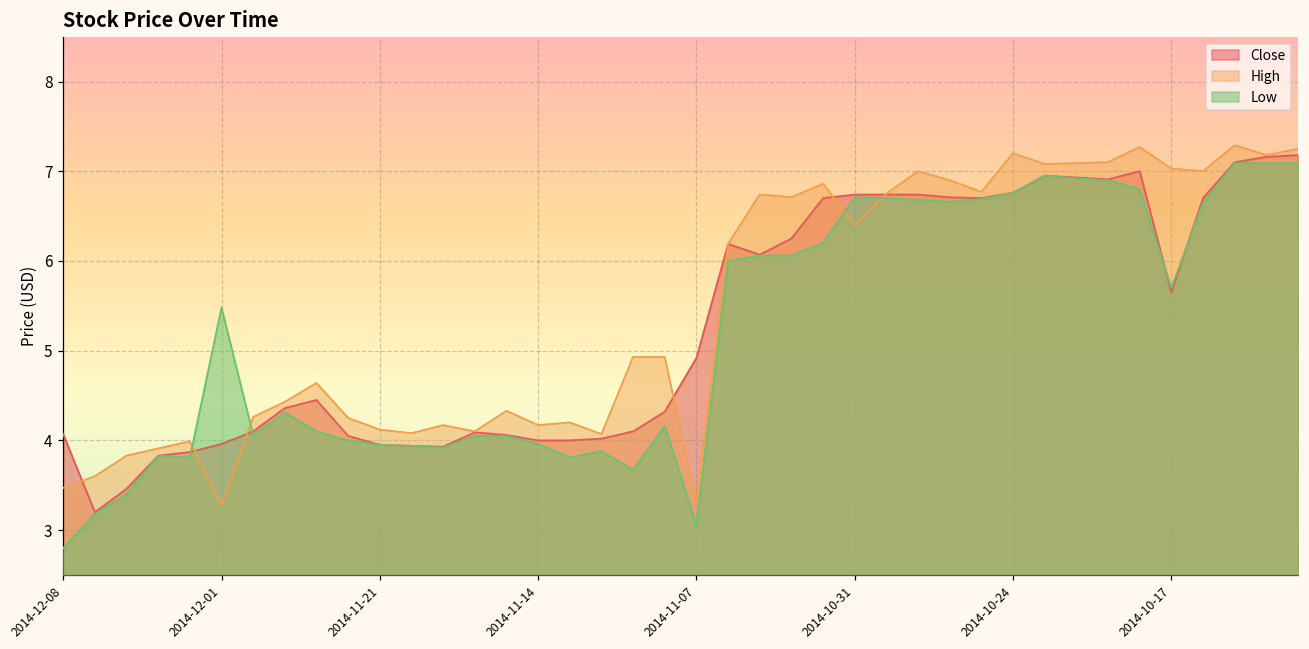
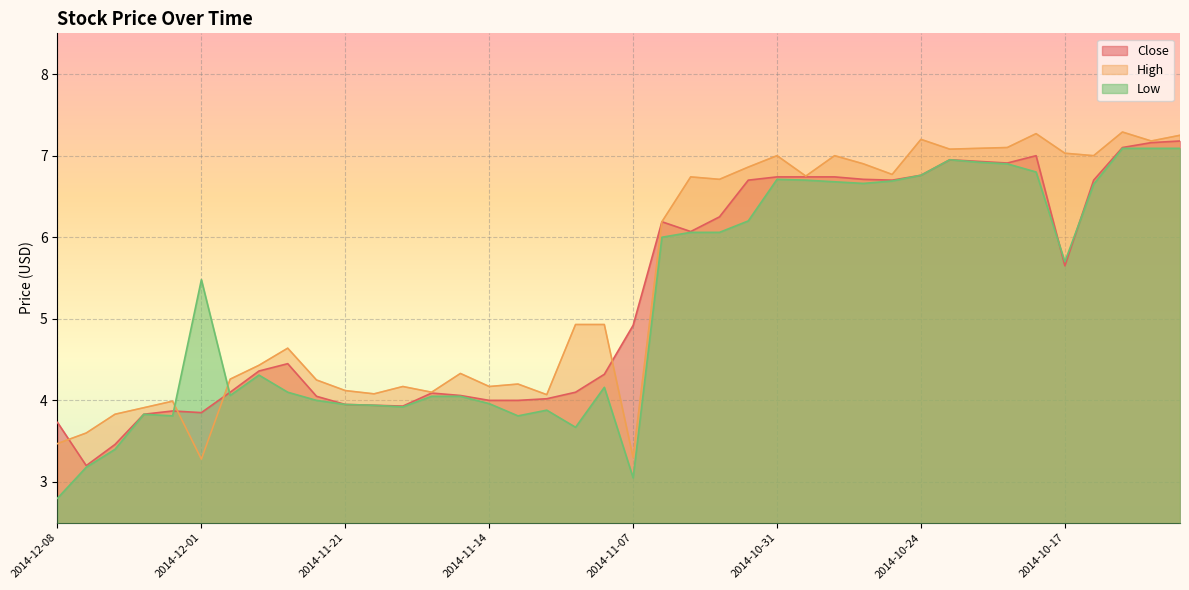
  {
    "Close": {
-     "2014-12-08": 4.1,
-     "2014-12-01": 4.0,
+     "2014-12-08": 3.7,
+     "2014-12-01": 3.9,
      "2014-11-14": 4.0,
      "2014-11-07": 4.9,
      "2014-10-17": 5.7
    },
    "High": {
      "2014-12-08": 3.5,
      "2014-12-01": 3.3,
      "2014-11-21": 4.1,
      "2014-11-14": 4.2,
      "2014-11-07": 3.3,
-     "2014-10-31": 6.4,
+     "2014-10-31": 7.0,
      "2014-10-24": 7.2,
      "2014-10-17": 7.0
    },
    "Low": {
      "2014-12-08": 2.8,
      "2014-12-01": 5.5,
      "2014-11-14": 4.0,
      "2014-11-07": 3.1,
      "2014-10-17": 5.7
    }
  }
